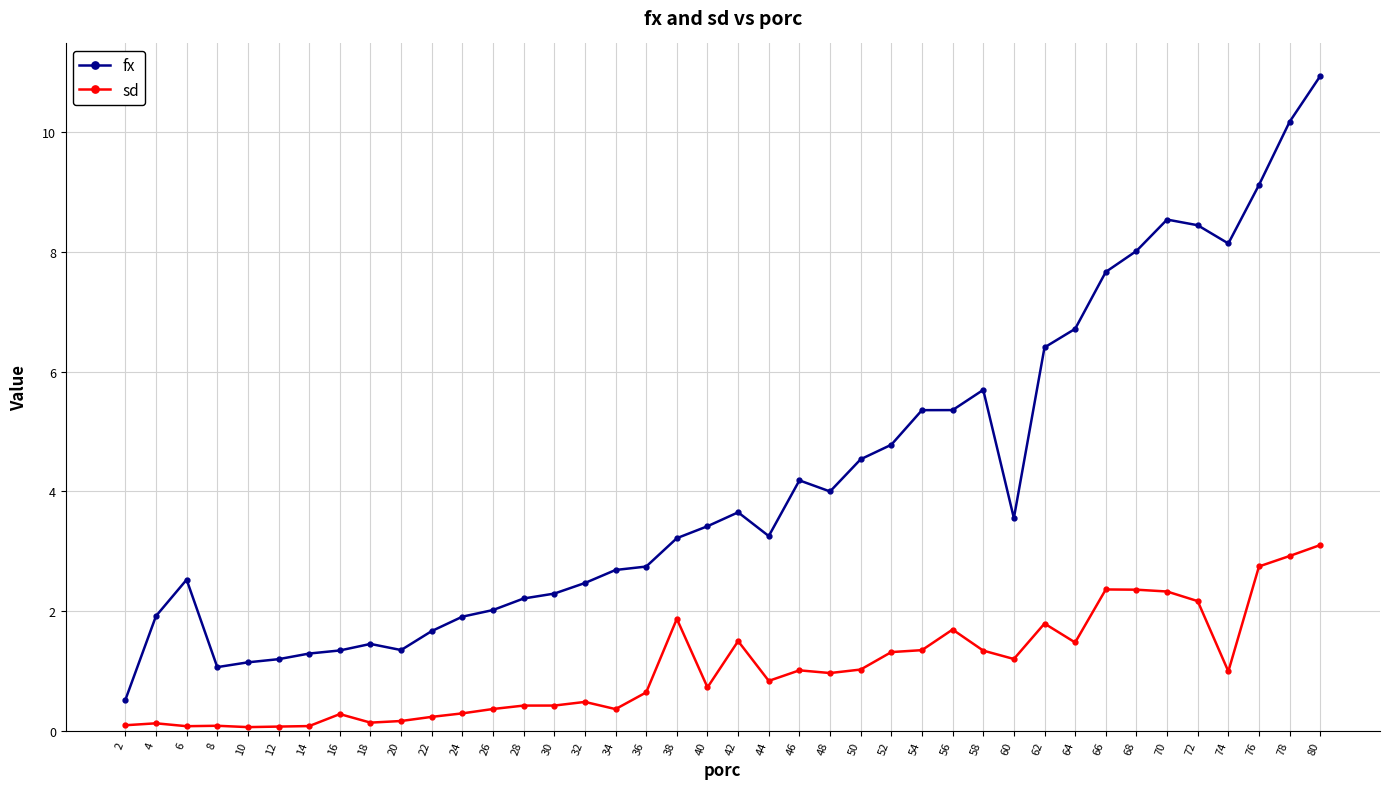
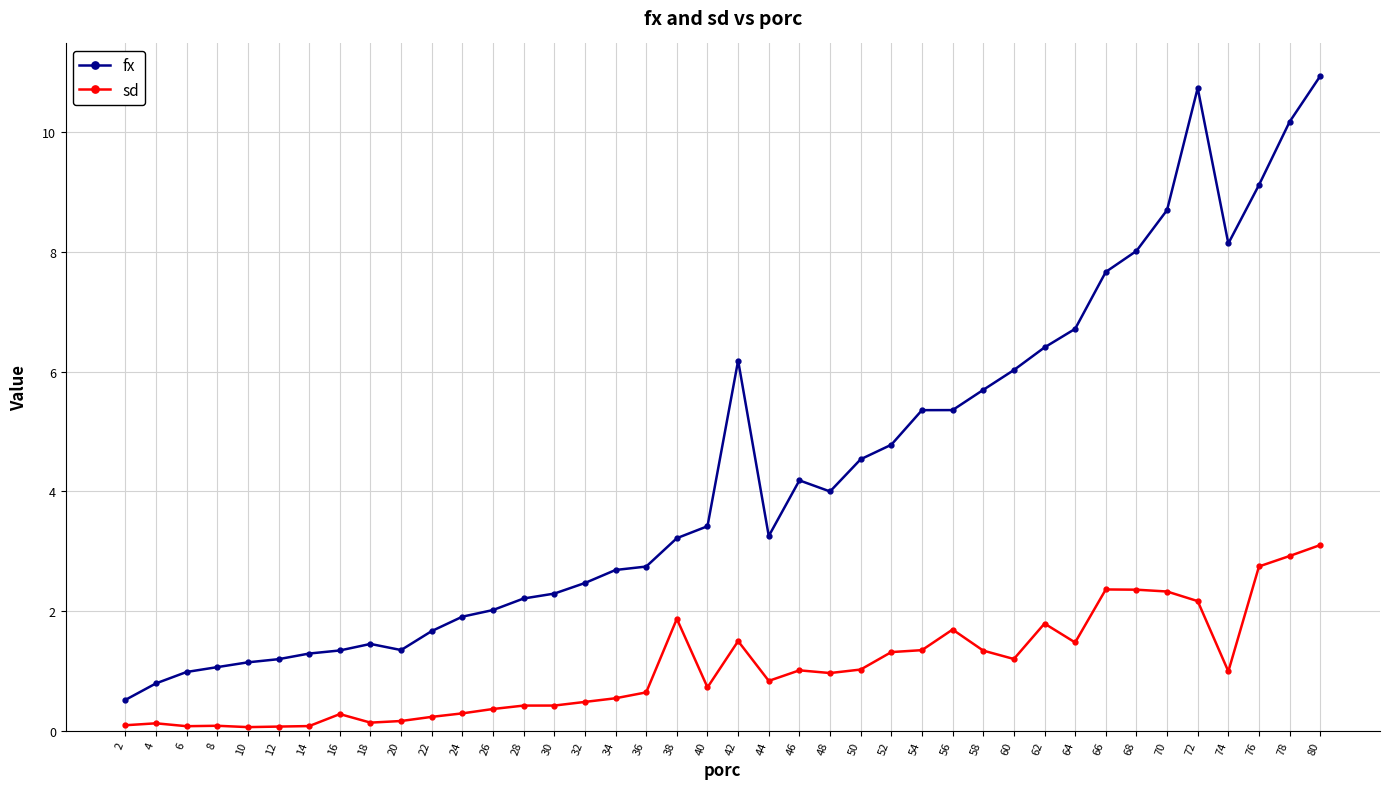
  {
    "fx": {
      "2": 0.5,
-     "4": 1.9,
-     "6": 2.5,
+     "4": 0.8,
+     "6": 1.0,
      "8": 1.1,
      "10": 1.1,
      "12": 1.2,
      "14": 1.3,
      "16": 1.3,
      "18": 1.4,
      "20": 1.3,
      "22": 1.7,
      "24": 1.9,
      "26": 2.0,
      "28": 2.2,
      "30": 2.3,
      "32": 2.5,
      "34": 2.7,
      "36": 2.7,
      "38": 3.2,
      "40": 3.4,
-     "42": 3.6,
+     "42": 6.2,
      "44": 3.3,
      "46": 4.2,
      "48": 4.0,
      "50": 4.5,
      "52": 4.8,
      "54": 5.4,
      "56": 5.4,
      "58": 5.7,
-     "60": 3.6,
+     "60": 6.0,
      "62": 6.4,
      "64": 6.7,
      "66": 7.7,
      "68": 8.0,
-     "70": 8.5,
-     "72": 8.4,
+     "70": 8.7,
+     "72": 10.7,
      "74": 8.1,
      "76": 9.1,
      "78": 10.2,
      "80": 10.9
    },
    "sd": {
      "2": 0.1,
      "4": 0.1,
      "6": 0.1,
      "8": 0.1,
      "10": 0.1,
      "12": 0.1,
      "14": 0.1,
      "16": 0.3,
      "18": 0.1,
      "20": 0.2,
      "22": 0.2,
      "24": 0.3,
      "26": 0.4,
      "28": 0.4,
      "30": 0.4,
      "32": 0.5,
-     "34": 0.4,
+     "34": 0.5,
      "36": 0.6,
      "38": 1.9,
      "40": 0.7,
      "42": 1.5,
      "44": 0.8,
      "46": 1.0,
      "48": 1.0,
      "50": 1.0,
      "52": 1.3,
      "54": 1.3,
      "56": 1.7,
      "58": 1.3,
      "60": 1.2,
      "62": 1.8,
      "64": 1.5,
      "66": 2.4,
      "68": 2.4,
      "70": 2.3,
      "72": 2.2,
      "74": 1.0,
      "76": 2.7,
      "78": 2.9,
      "80": 3.1
    }
  }
